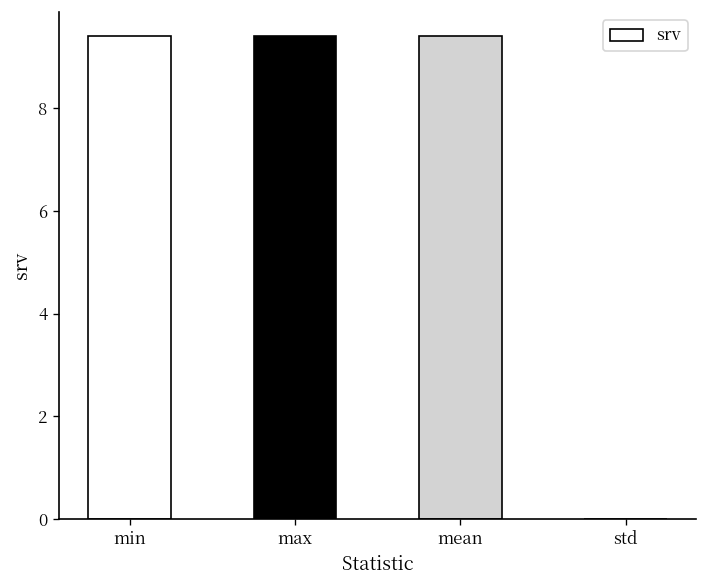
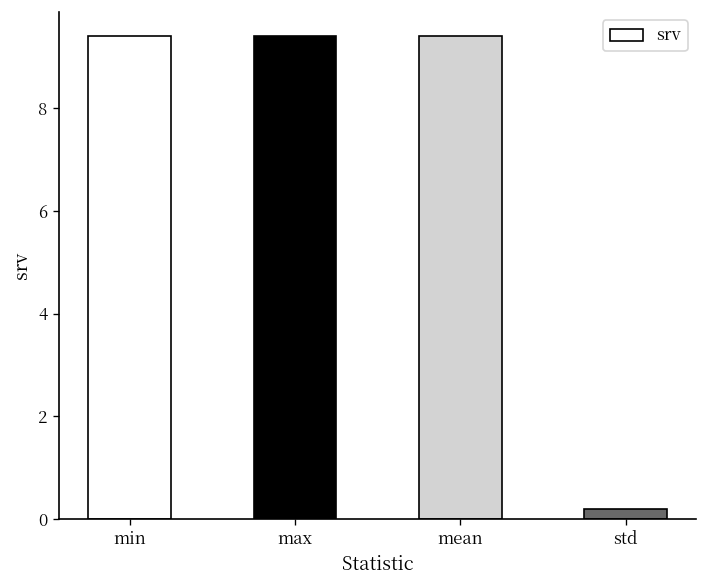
  {
    "min": 9.4,
    "max": 9.4,
    "mean": 9.4,
-   "std": 0.0
+   "std": 0.2
  }
